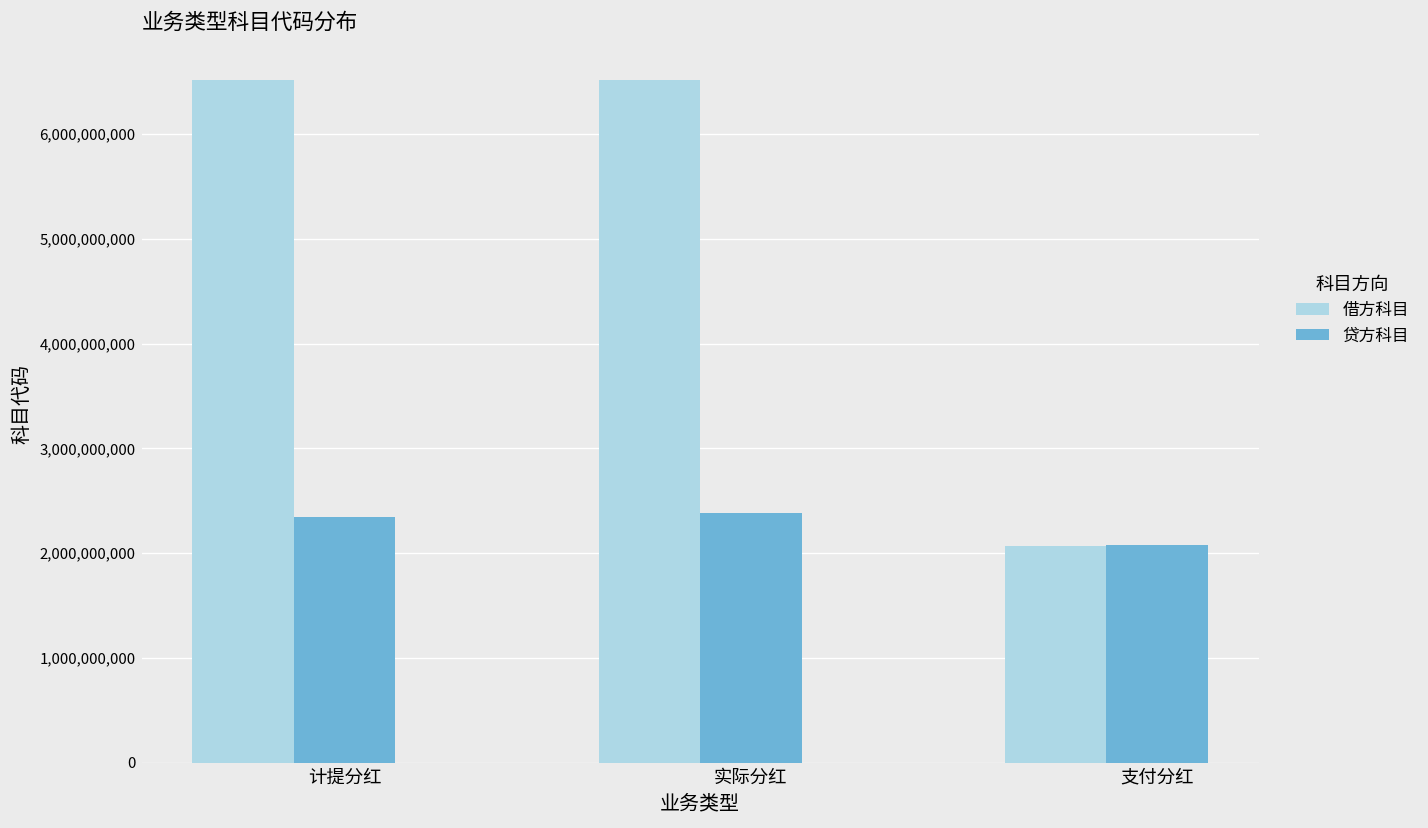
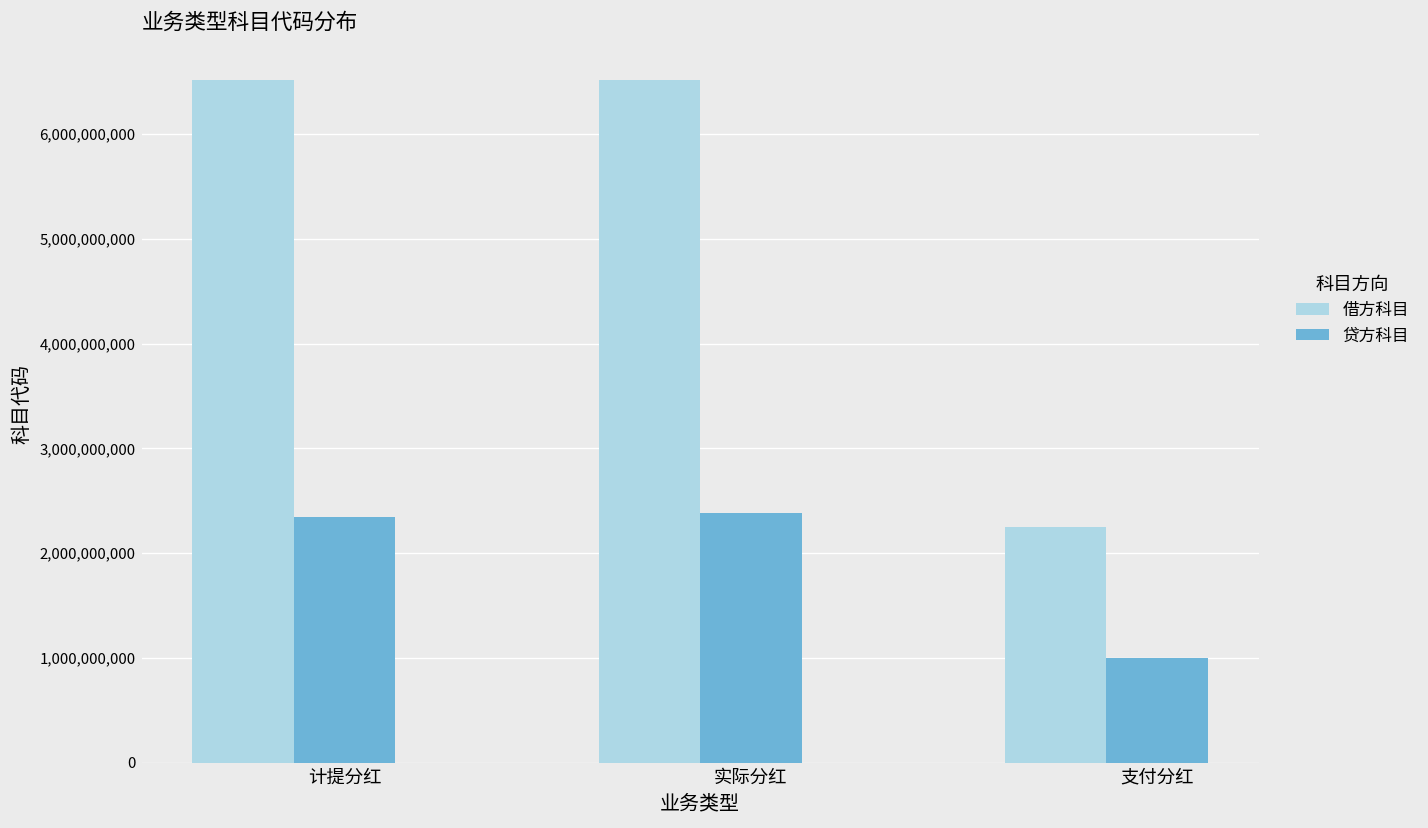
  {
    "借方科目": {
      "计提分红": "6,500,000,000",
      "实际分红": "6,500,000,000",
-     "支付分红": "2,100,000,000"
+     "支付分红": "2,300,000,000"
    },
    "贷方科目": {
      "计提分红": "2,300,000,000",
      "实际分红": "2,400,000,000",
-     "支付分红": "2,100,000,000"
+     "支付分红": "1,000,000,000"
    }
  }
